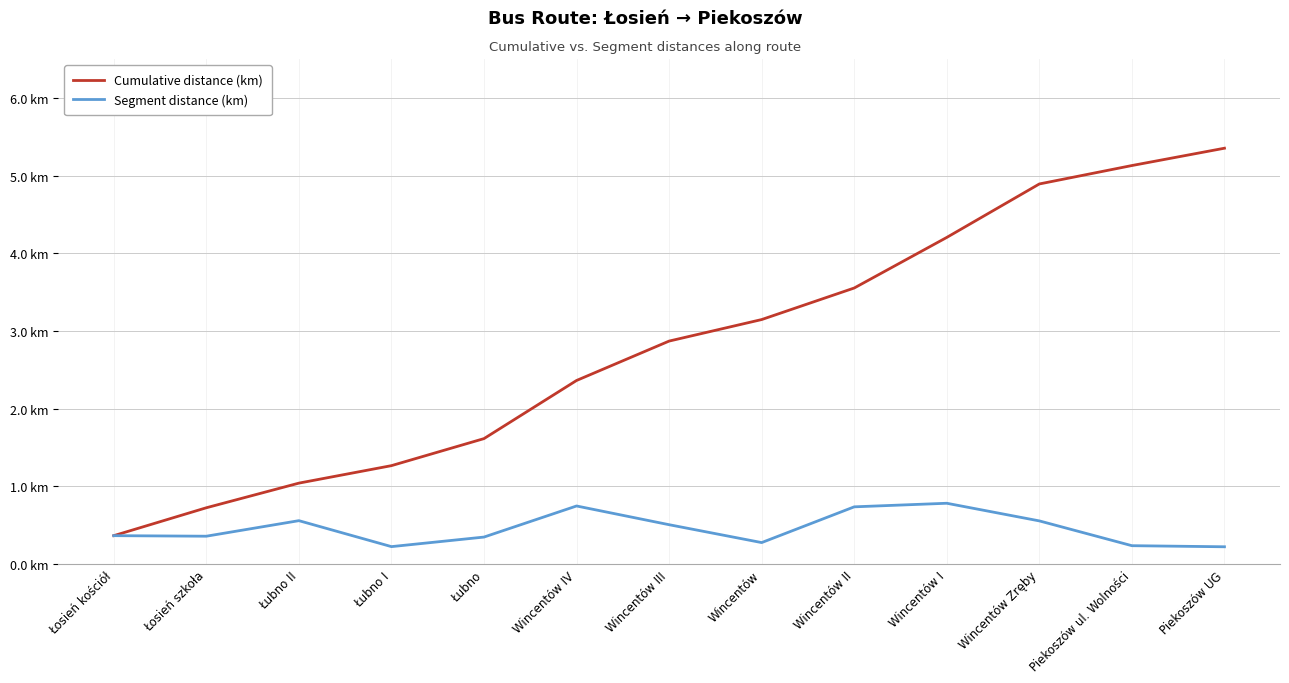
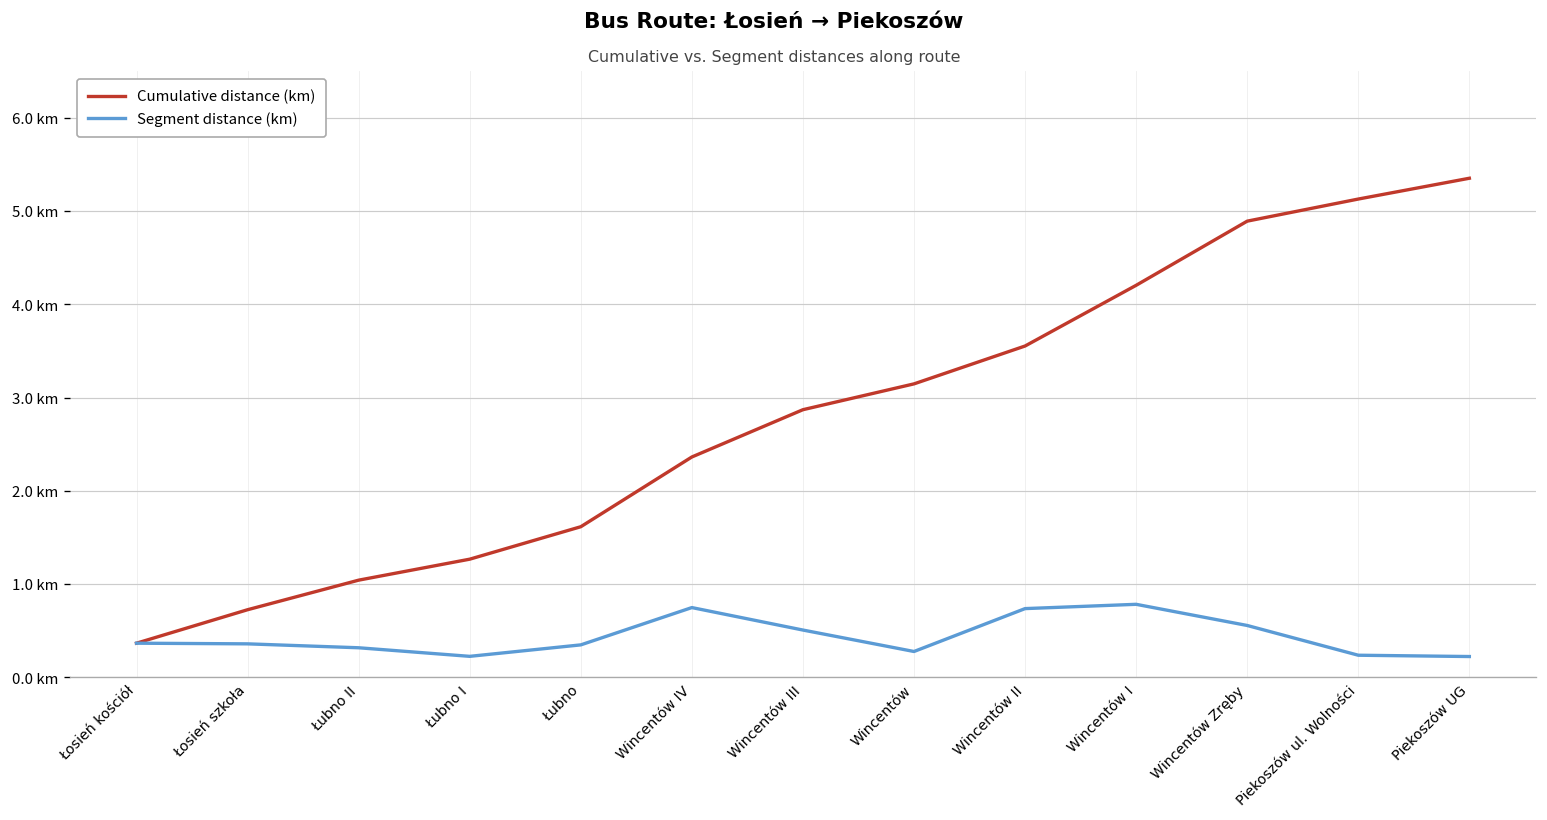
  {
    "Cumulative distance (km)": {
      "Łosień szkoła": "0.7 km",
      "Łubno II": "1.0 km",
      "Łubno I": "1.3 km",
      "Łubno": "1.6 km",
      "Wincentów IV": "2.4 km",
      "Wincentów III": "2.9 km",
      "Wincentów": "3.1 km",
      "Wincentów II": "3.6 km",
      "Wincentów I": "4.2 km",
      "Wincentów Zręby": "4.9 km",
      "Piekoszów ul. Wolności": "5.1 km",
      "Piekoszów UG": "5.4 km"
    },
    "Segment distance (km)": {
      "Łosień szkoła": "0.4 km",
-     "Łubno II": "0.6 km",
+     "Łubno II": "0.3 km",
      "Łubno I": "0.2 km",
      "Łubno": "0.3 km",
      "Wincentów IV": "0.7 km",
      "Wincentów III": "0.5 km",
      "Wincentów": "0.3 km",
      "Wincentów II": "0.7 km",
      "Wincentów I": "0.8 km",
      "Wincentów Zręby": "0.6 km",
      "Piekoszów ul. Wolności": "0.2 km",
      "Piekoszów UG": "0.2 km"
    }
  }
